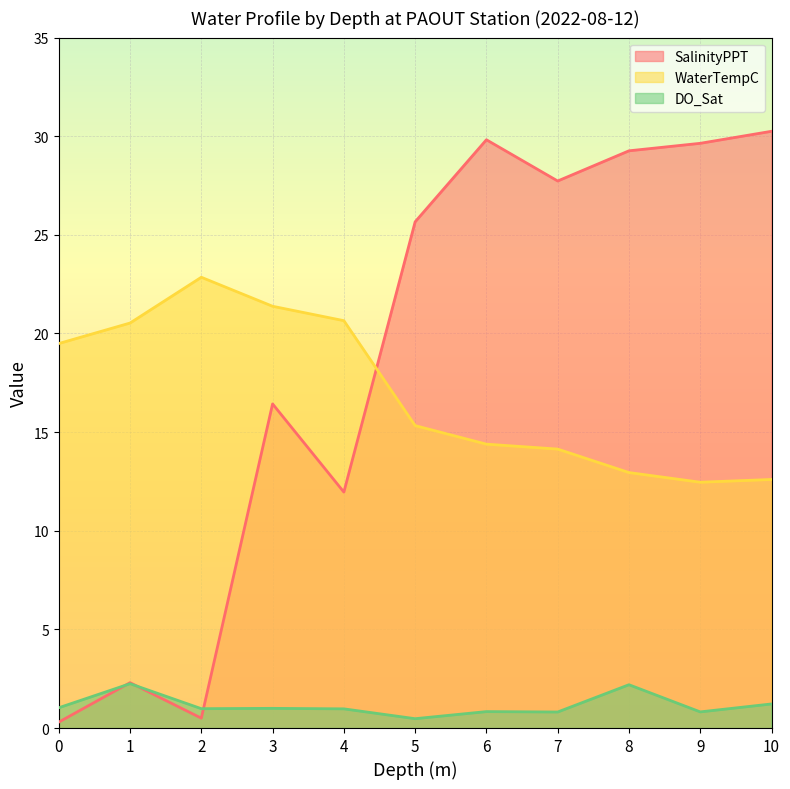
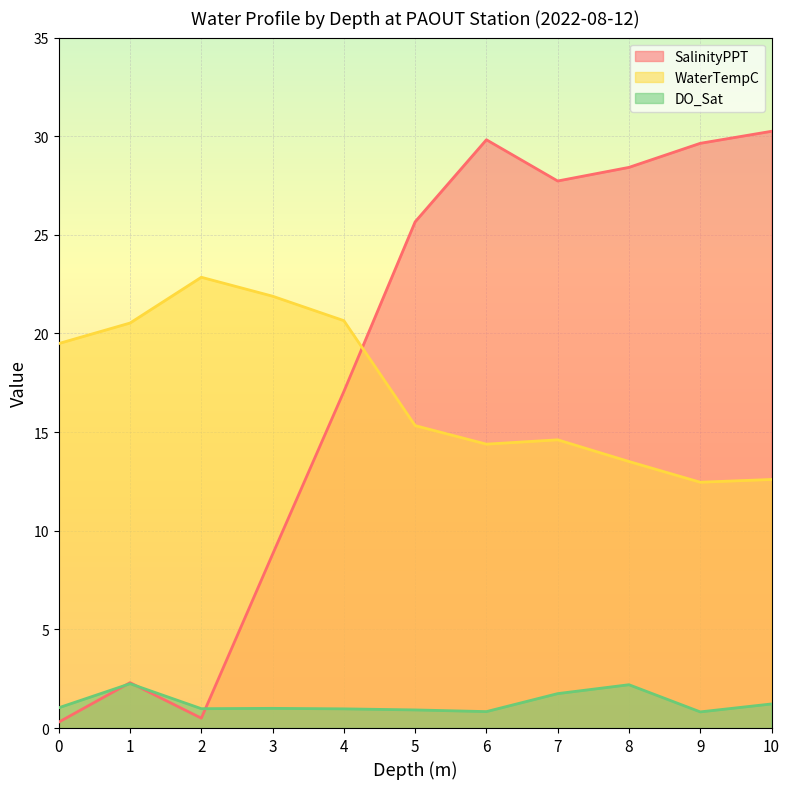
  {
    "SalinityPPT": {
      "0": 0.3,
      "2": 0.5,
-     "3": 16.4,
-     "4": 12.0,
+     "3": 8.8,
+     "4": 17.1,
      "5": 25.7,
      "6": 29.8,
      "7": 27.7,
-     "8": 29.3,
+     "8": 28.4,
      "9": 29.6,
      "10": 30.3
    },
    "WaterTempC": {
      "0": 19.5,
      "1": 20.5,
      "2": 22.9,
-     "3": 21.4,
+     "3": 21.9,
      "4": 20.7,
      "5": 15.3,
      "6": 14.4,
-     "7": 14.1,
-     "8": 13.0,
+     "7": 14.6,
+     "8": 13.5,
      "9": 12.5,
      "10": 12.6
    },
    "DO_Sat": {
      "0": 1.0,
      "2": 1.0,
      "3": 1.0,
      "4": 1.0,
-     "5": 0.5,
+     "5": 0.9,
      "6": 0.8,
-     "7": 0.8,
+     "7": 1.7,
      "8": 2.2,
      "9": 0.8,
      "10": 1.2
    }
  }
